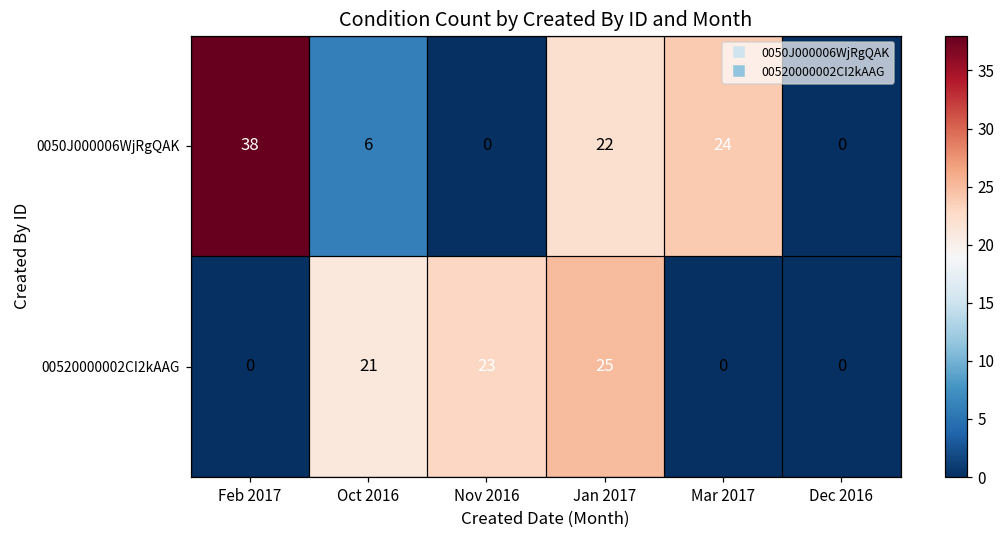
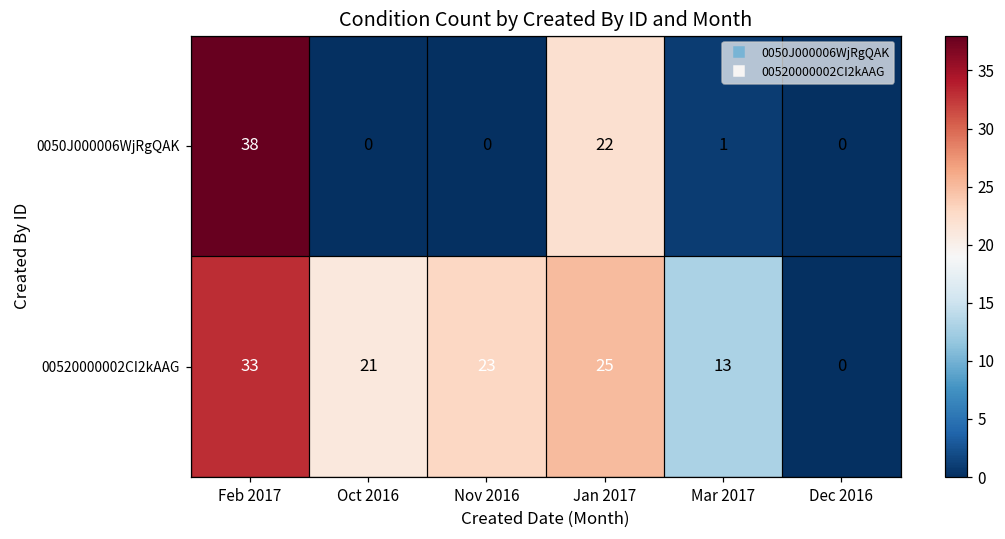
  {
    "0050J000006WjRgQAK": {
      "Feb 2017": 38,
-     "Oct 2016": 6,
+     "Oct 2016": 0,
      "Nov 2016": 0,
      "Jan 2017": 22,
-     "Mar 2017": 24,
+     "Mar 2017": 1,
      "Dec 2016": 0
    },
    "00520000002CI2kAAG": {
-     "Feb 2017": 0,
+     "Feb 2017": 33,
      "Oct 2016": 21,
      "Nov 2016": 23,
      "Jan 2017": 25,
-     "Mar 2017": 0,
+     "Mar 2017": 13,
      "Dec 2016": 0
    }
  }
